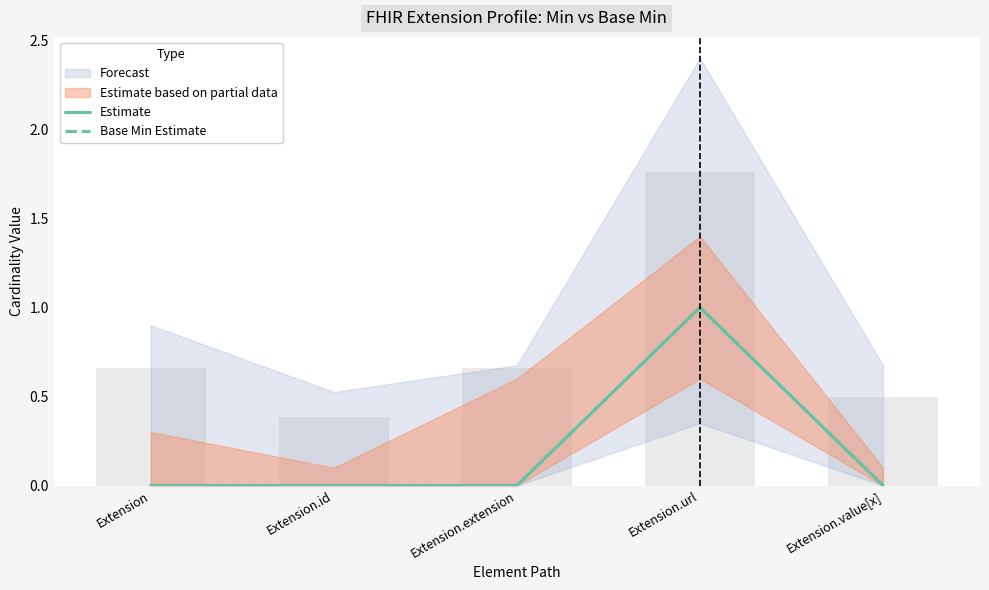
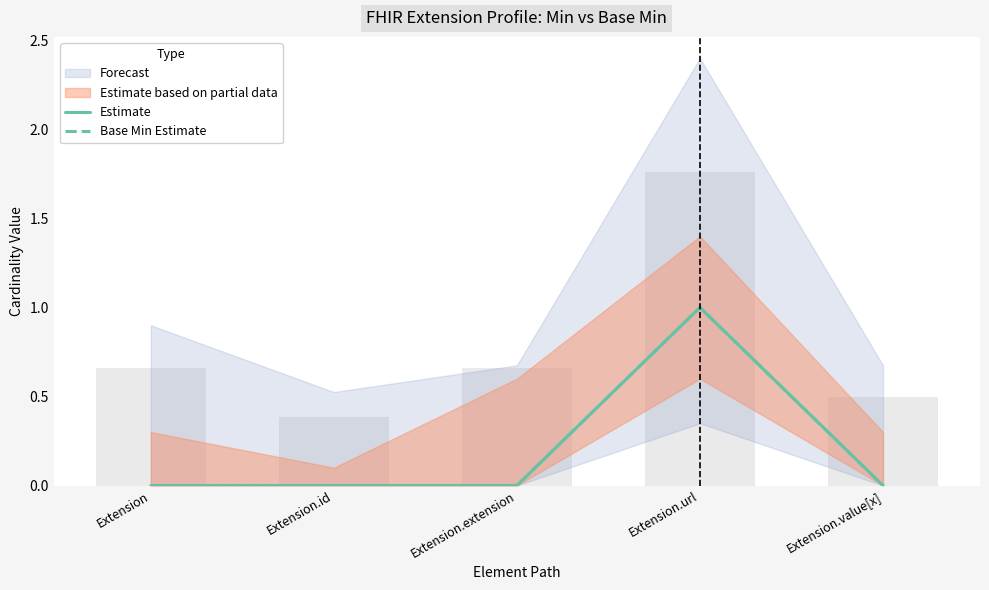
  {
    "Base Min Estimate": {
      "Extension": 0.0,
      "Extension.id": 0.0,
      "Extension.extension": 0.0,
      "Extension.url": 1.0,
      "Extension.value[x]": 0.0
    },
    "Estimate based on partial data": {
-     "Extension.value[x]": 0.1
+     "Extension.value[x]": 0.3
    }
  }
